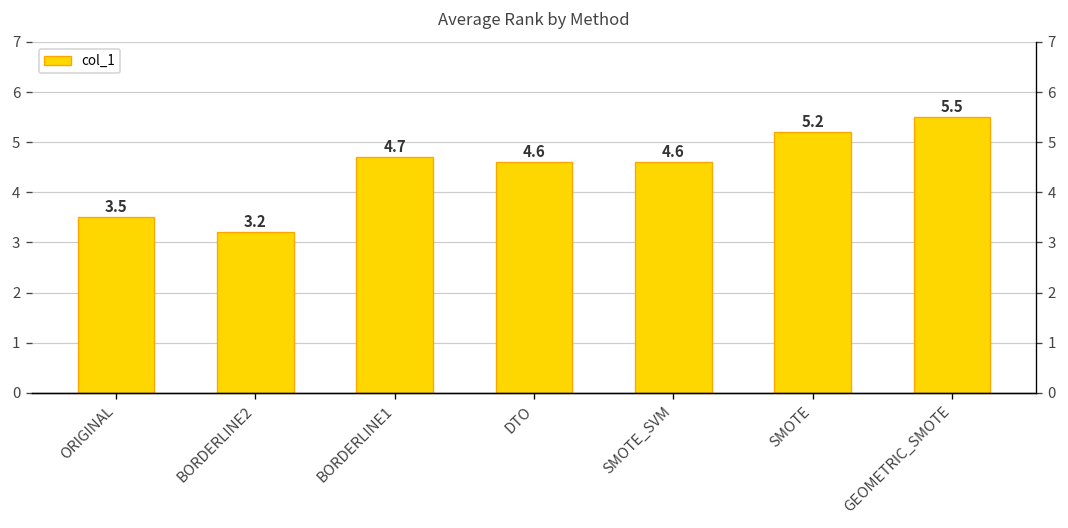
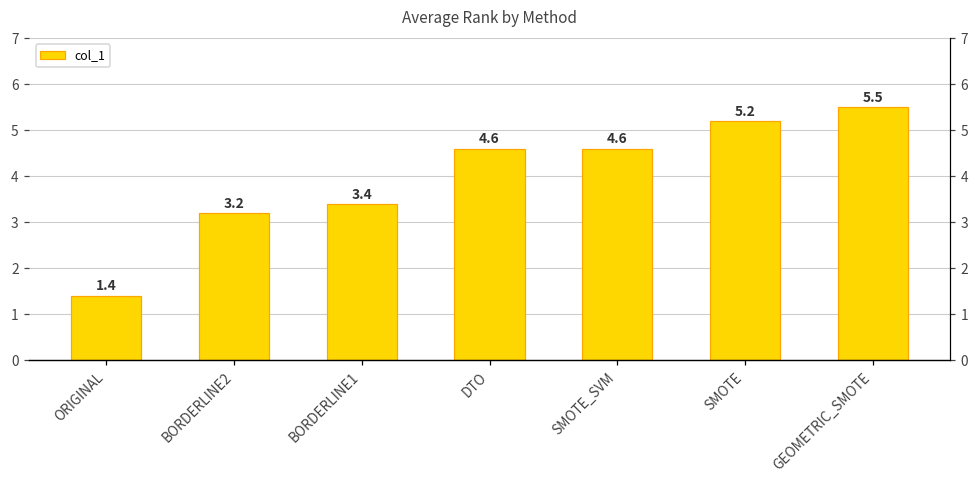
  {
-   "ORIGINAL": 3.5,
+   "ORIGINAL": 1.4,
    "BORDERLINE2": 3.2,
-   "BORDERLINE1": 4.7,
+   "BORDERLINE1": 3.4,
    "DTO": 4.6,
    "SMOTE_SVM": 4.6,
    "SMOTE": 5.2,
    "GEOMETRIC_SMOTE": 5.5
  }
